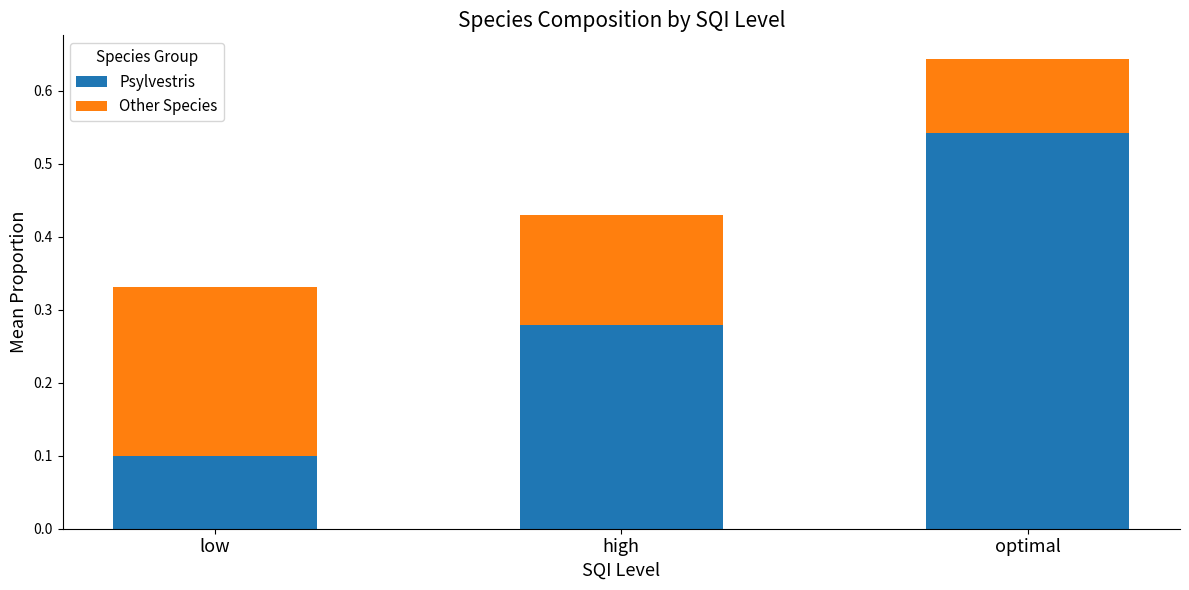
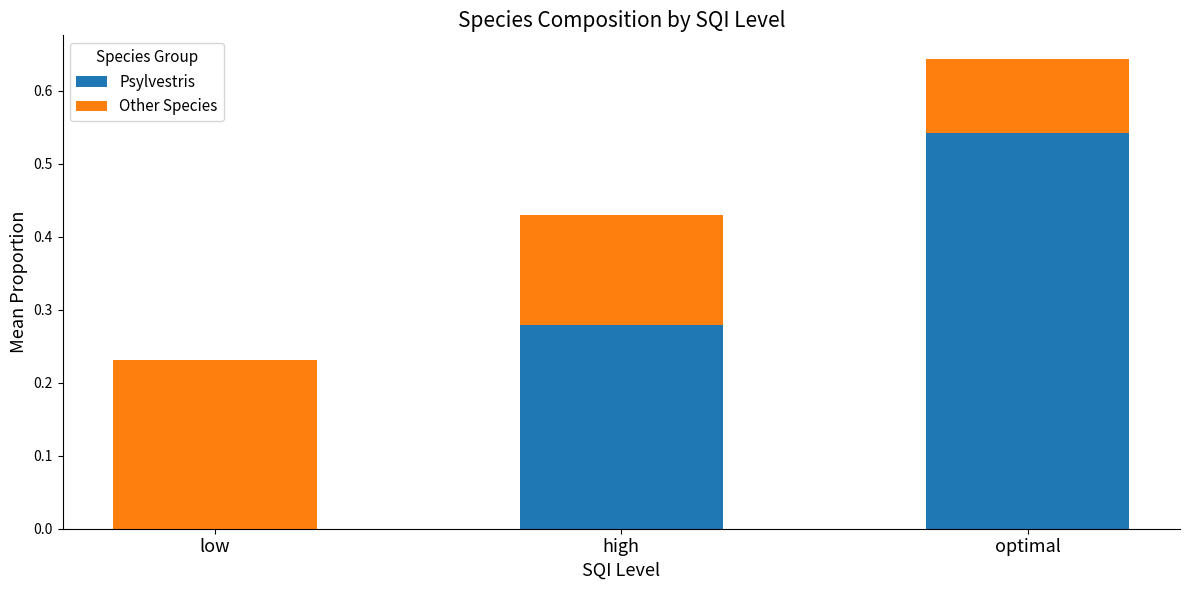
  {
    "Psylvestris": {
-     "low": 0.1,
+     "low": 0.0,
      "high": 0.28,
      "optimal": 0.54
    },
    "Other Species": {
      "low": 0.23,
      "high": 0.15,
      "optimal": 0.1
    }
  }
